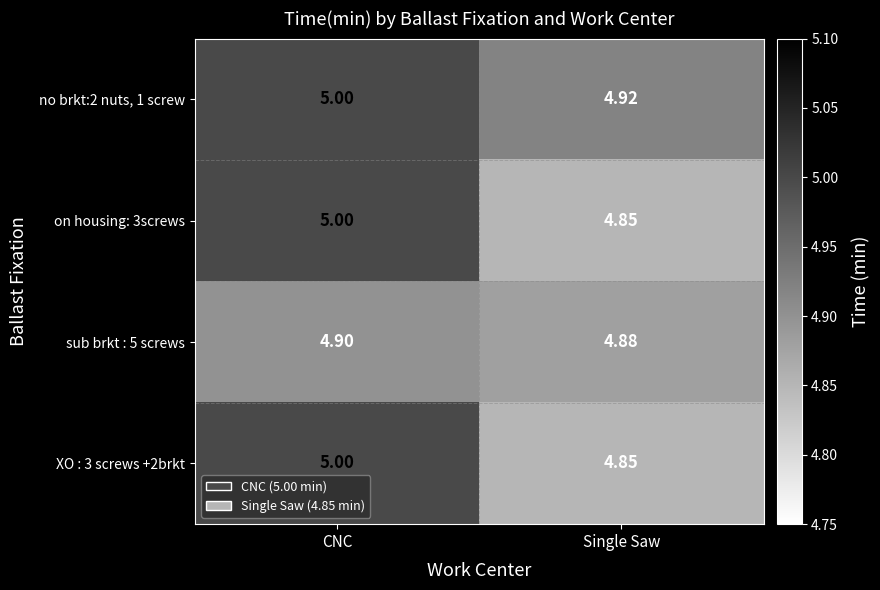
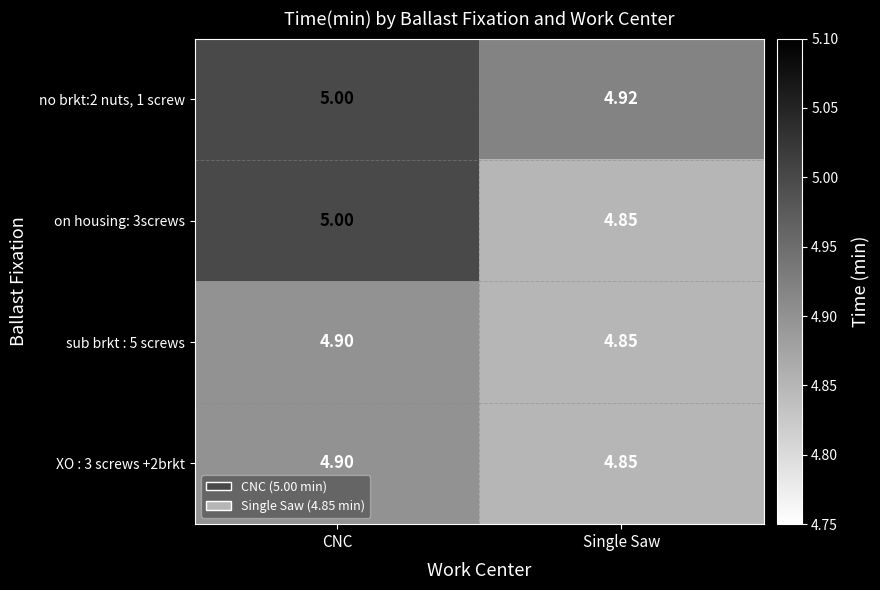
  {
    "no brkt:2 nuts, 1 screw": {
      "CNC": 5.00,
      "Single Saw": 4.92
    },
    "on housing: 3screws": {
      "CNC": 5.00,
      "Single Saw": 4.85
    },
    "sub brkt : 5 screws": {
      "CNC": 4.90,
-     "Single Saw": 4.88
+     "Single Saw": 4.85
    },
    "XO : 3 screws +2brkt": {
-     "CNC": 5.00,
+     "CNC": 4.90,
      "Single Saw": 4.85
    }
  }
